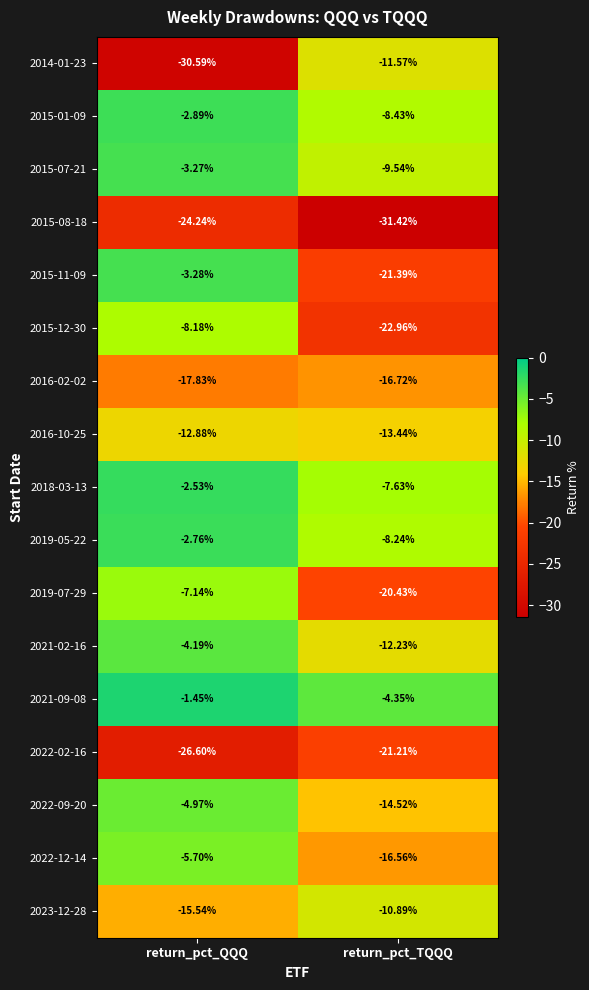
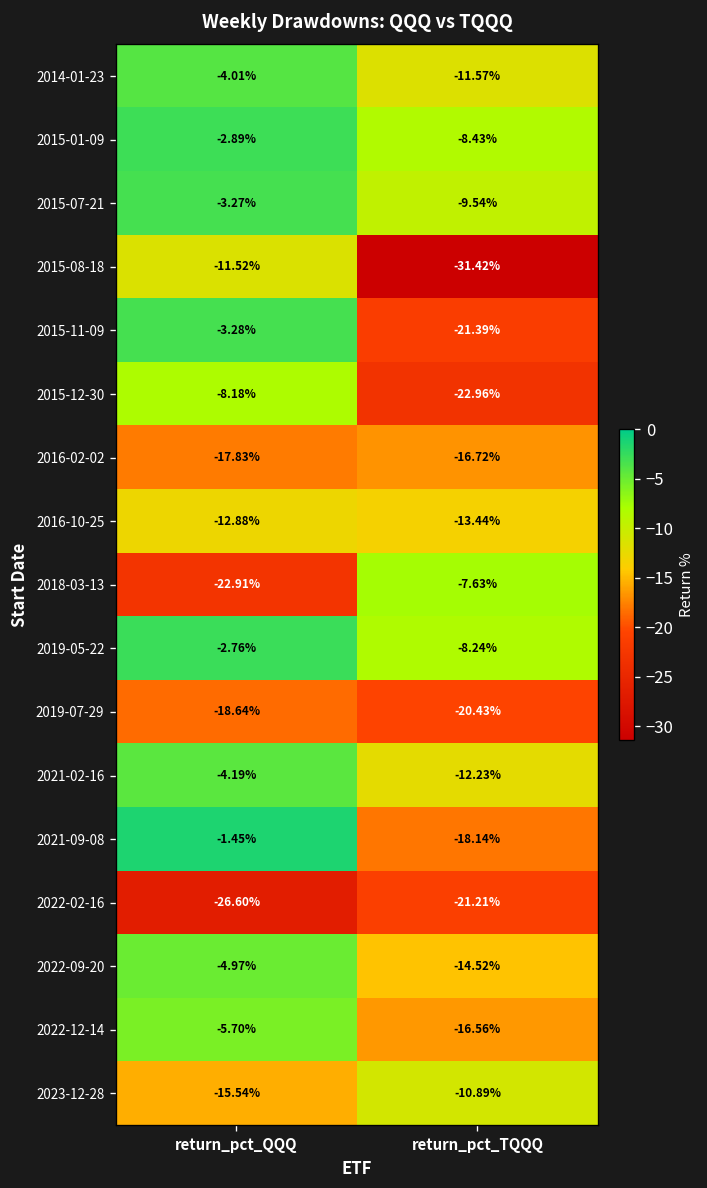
  {
    "2014-01-23": {
-     "return_pct_QQQ": "-30.59%",
+     "return_pct_QQQ": "-4.01%",
      "return_pct_TQQQ": "-11.57%"
    },
    "2015-01-09": {
      "return_pct_QQQ": "-2.89%",
      "return_pct_TQQQ": "-8.43%"
    },
    "2015-07-21": {
      "return_pct_QQQ": "-3.27%",
      "return_pct_TQQQ": "-9.54%"
    },
    "2015-08-18": {
-     "return_pct_QQQ": "-24.24%",
+     "return_pct_QQQ": "-11.52%",
      "return_pct_TQQQ": "-31.42%"
    },
    "2015-11-09": {
      "return_pct_QQQ": "-3.28%",
      "return_pct_TQQQ": "-21.39%"
    },
    "2015-12-30": {
      "return_pct_QQQ": "-8.18%",
      "return_pct_TQQQ": "-22.96%"
    },
    "2016-02-02": {
      "return_pct_QQQ": "-17.83%",
      "return_pct_TQQQ": "-16.72%"
    },
    "2016-10-25": {
      "return_pct_QQQ": "-12.88%",
      "return_pct_TQQQ": "-13.44%"
    },
    "2018-03-13": {
-     "return_pct_QQQ": "-2.53%",
+     "return_pct_QQQ": "-22.91%",
      "return_pct_TQQQ": "-7.63%"
    },
    "2019-05-22": {
      "return_pct_QQQ": "-2.76%",
      "return_pct_TQQQ": "-8.24%"
    },
    "2019-07-29": {
-     "return_pct_QQQ": "-7.14%",
+     "return_pct_QQQ": "-18.64%",
      "return_pct_TQQQ": "-20.43%"
    },
    "2021-02-16": {
      "return_pct_QQQ": "-4.19%",
      "return_pct_TQQQ": "-12.23%"
    },
    "2021-09-08": {
      "return_pct_QQQ": "-1.45%",
-     "return_pct_TQQQ": "-4.35%"
+     "return_pct_TQQQ": "-18.14%"
    },
    "2022-02-16": {
      "return_pct_QQQ": "-26.60%",
      "return_pct_TQQQ": "-21.21%"
    },
    "2022-09-20": {
      "return_pct_QQQ": "-4.97%",
      "return_pct_TQQQ": "-14.52%"
    },
    "2022-12-14": {
      "return_pct_QQQ": "-5.70%",
      "return_pct_TQQQ": "-16.56%"
    },
    "2023-12-28": {
      "return_pct_QQQ": "-15.54%",
      "return_pct_TQQQ": "-10.89%"
    }
  }
